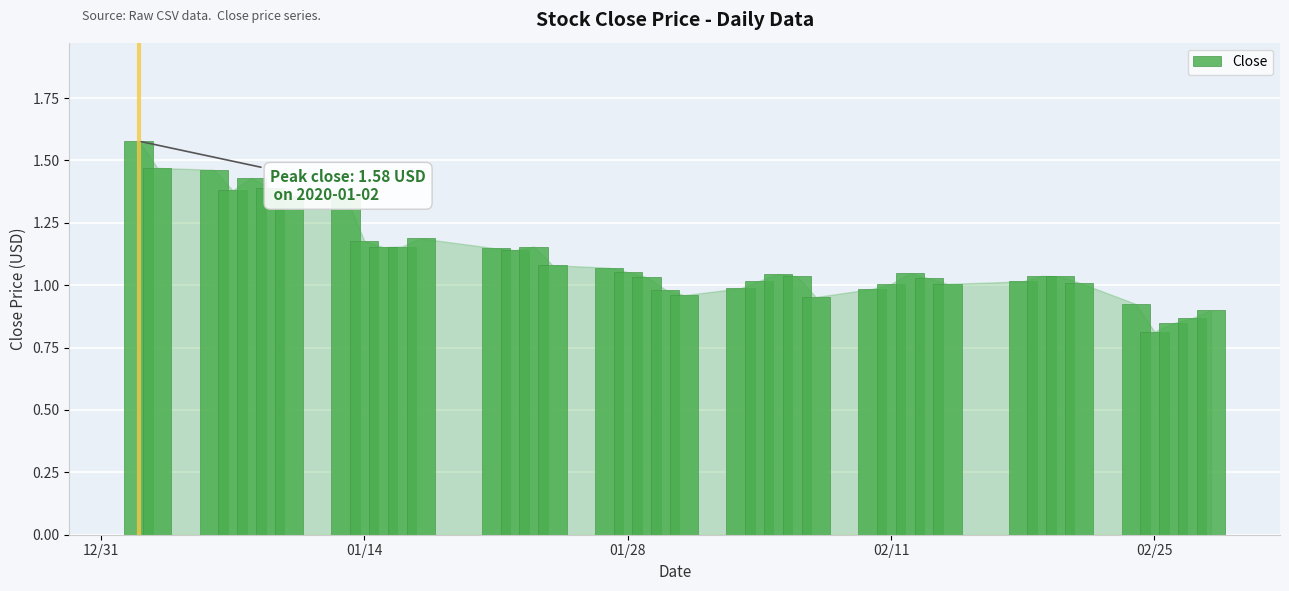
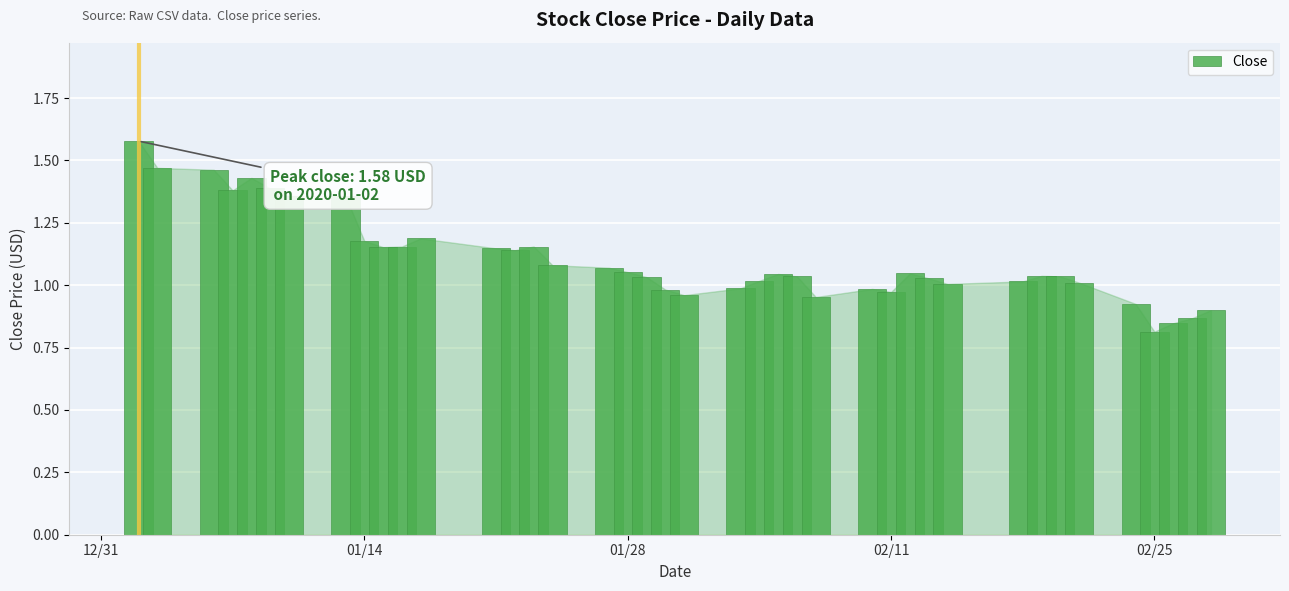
  {
    "01/14": 1.18,
    "01/28": 1.05,
-   "02/11": 1.00,
+   "02/11": 0.97,
    "02/25": 0.81
  }
